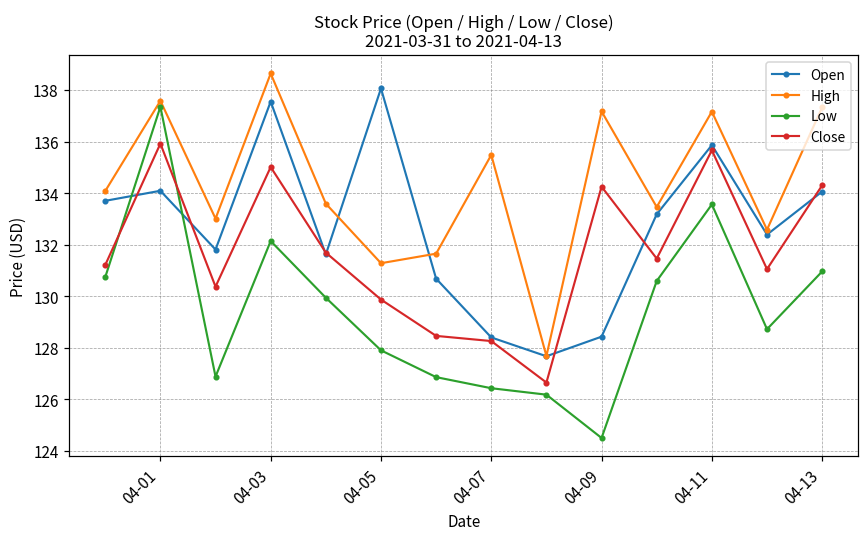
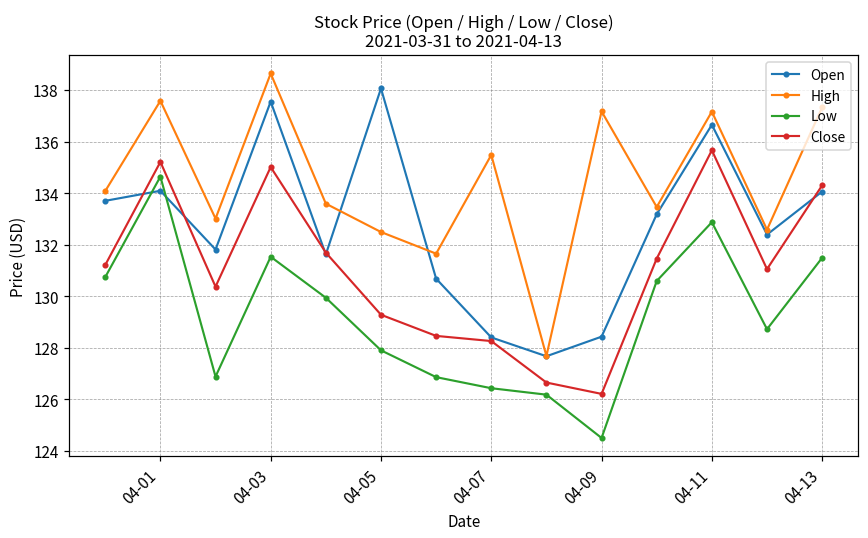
  {
    "Open": {
      "04-01": 134.1,
      "04-03": 137.6,
      "04-05": 138.1,
      "04-07": 128.4,
      "04-09": 128.4,
-     "04-11": 135.9,
+     "04-11": 136.7,
      "04-13": 134.1
    },
    "High": {
      "04-01": 137.6,
      "04-03": 138.6,
-     "04-05": 131.3,
+     "04-05": 132.5,
      "04-07": 135.5,
      "04-09": 137.2,
      "04-11": 137.2
    },
    "Low": {
-     "04-01": 137.4,
-     "04-03": 132.1,
+     "04-01": 134.6,
+     "04-03": 131.5,
      "04-05": 127.9,
      "04-07": 126.4,
      "04-09": 124.5,
-     "04-11": 133.6,
-     "04-13": 131.0
+     "04-11": 132.9,
+     "04-13": 131.5
    },
    "Close": {
-     "04-01": 135.9,
+     "04-01": 135.2,
      "04-03": 135.0,
-     "04-05": 129.9,
+     "04-05": 129.3,
      "04-07": 128.3,
-     "04-09": 134.3,
+     "04-09": 126.2,
      "04-11": 135.7,
      "04-13": 134.3
    }
  }
